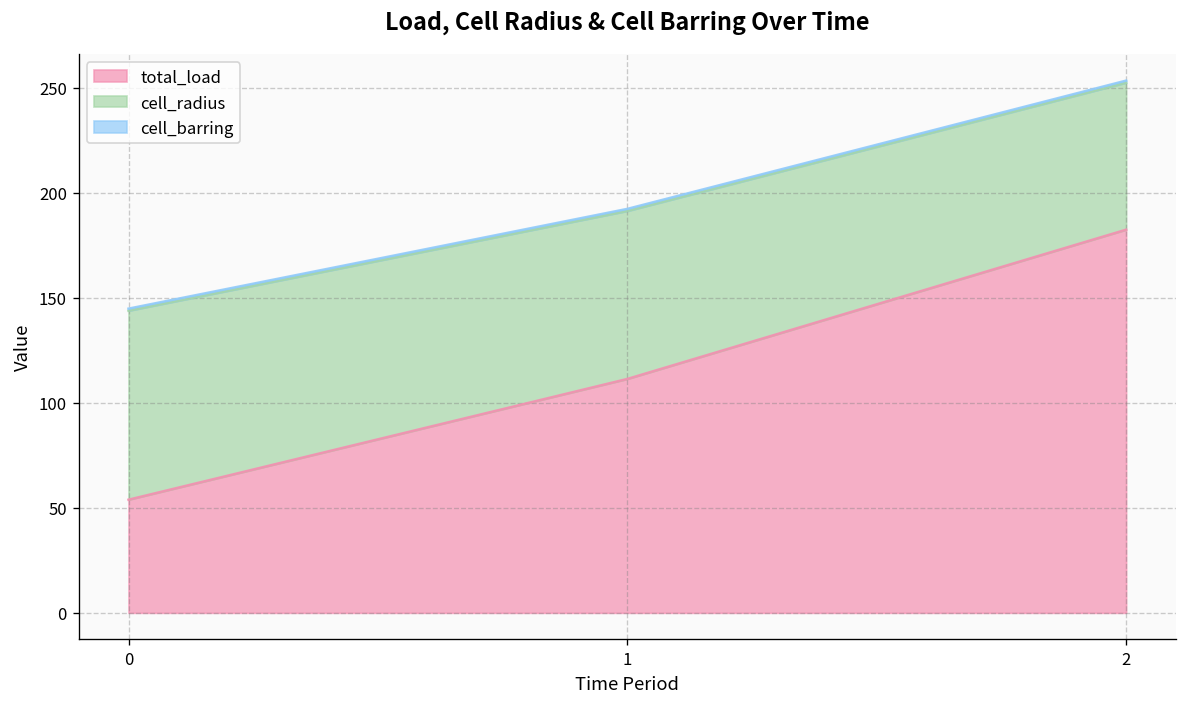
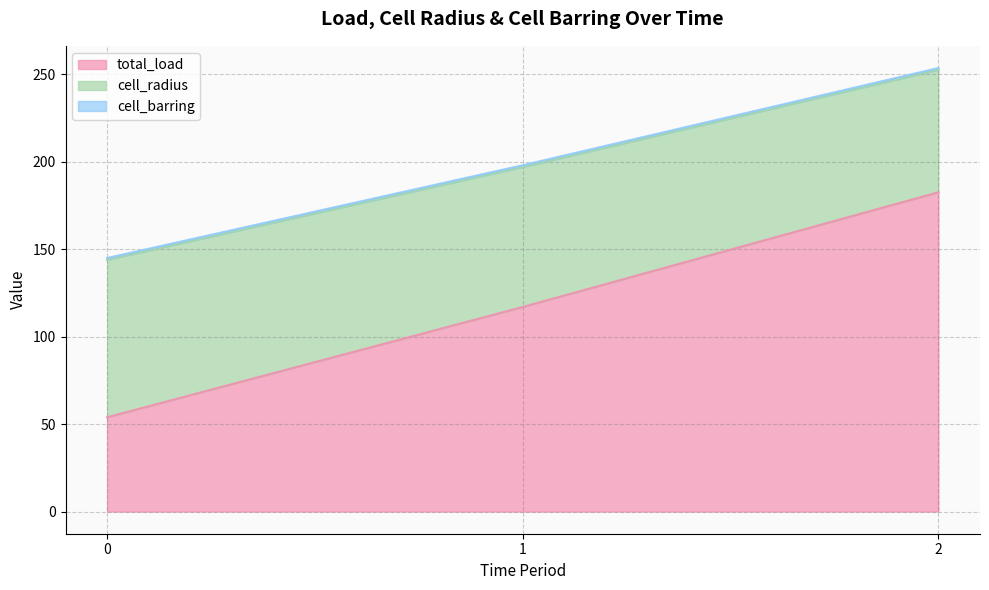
  {
    "total_load": {
      "0": 54,
-     "1": 111,
+     "1": 117,
      "2": 183
    }
  }
